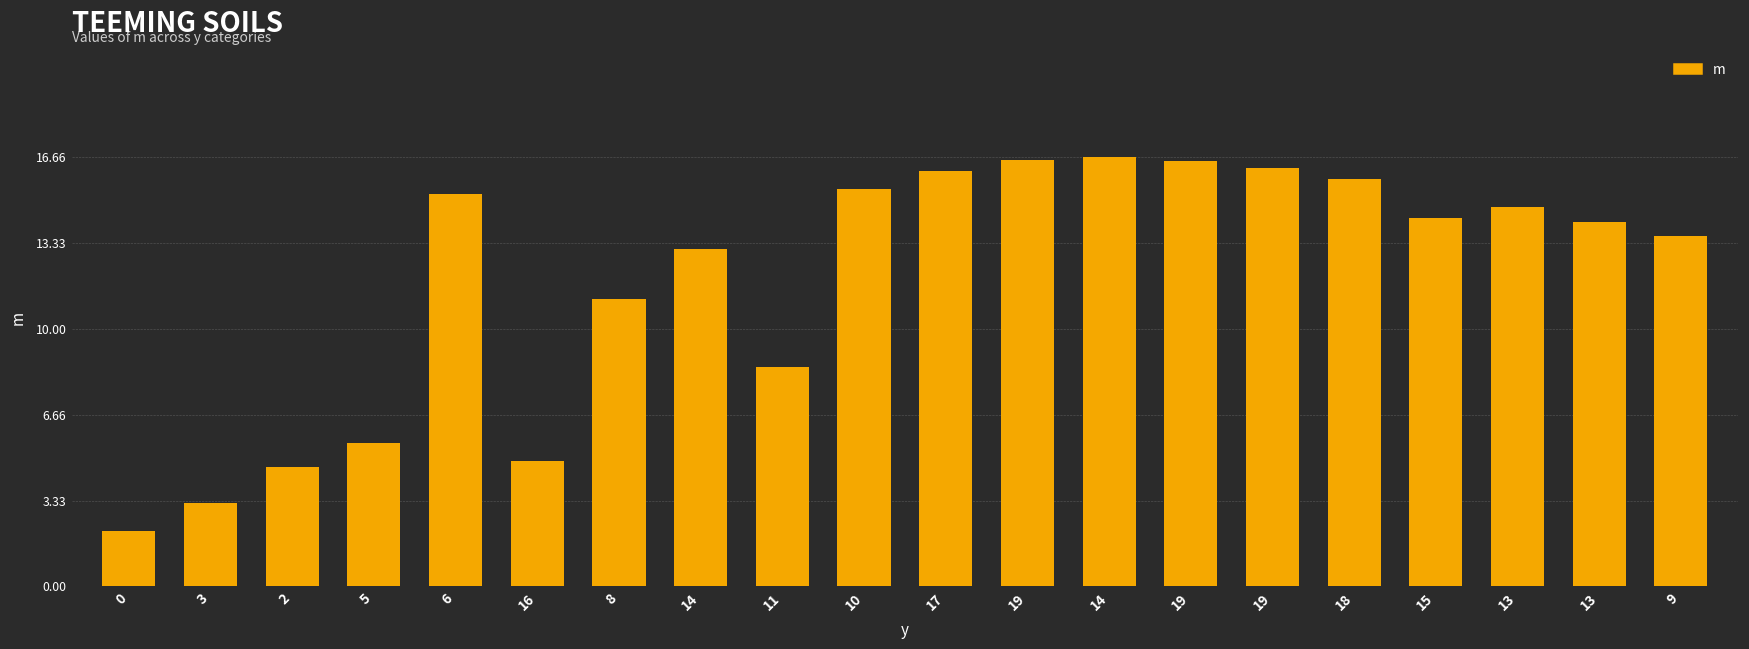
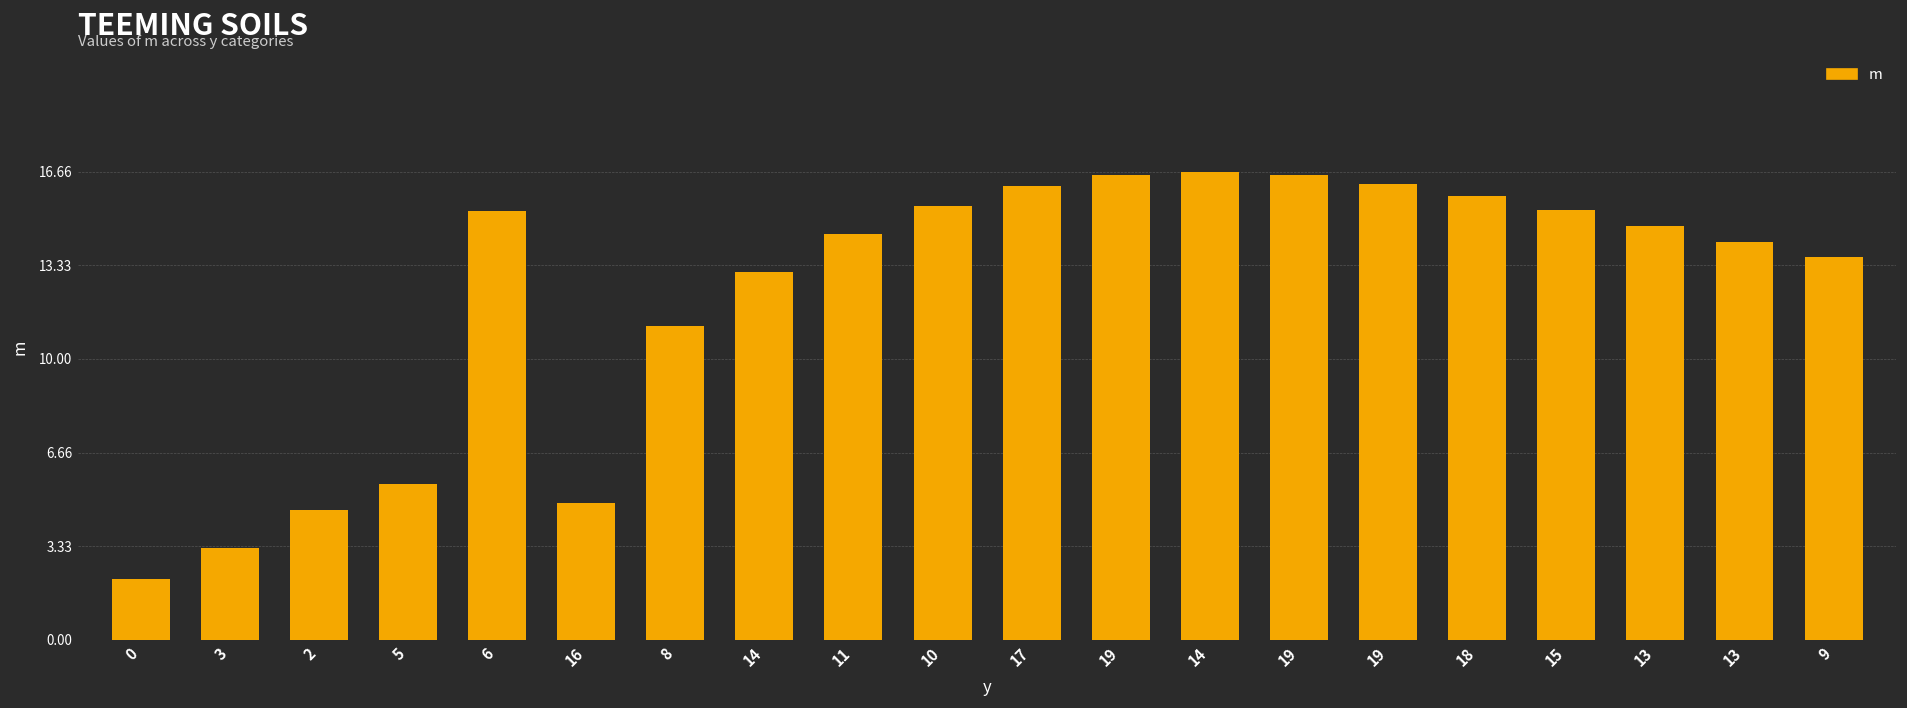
  {
    "0": 2.2,
    "3": 3.3,
    "2": 4.6,
    "5": 5.6,
    "6": 15.3,
    "16": 4.9,
    "8": 11.2,
-   "11": 8.5,
+   "11": 14.4,
    "10": 15.5,
    "17": 16.2,
    "18": 15.8,
-   "15": 14.3,
+   "15": 15.3,
    "9": 13.6
  }
